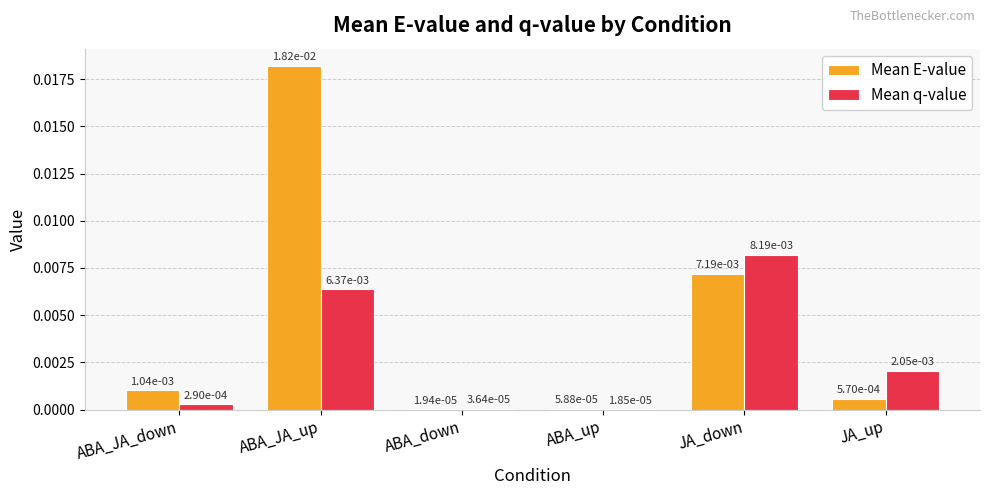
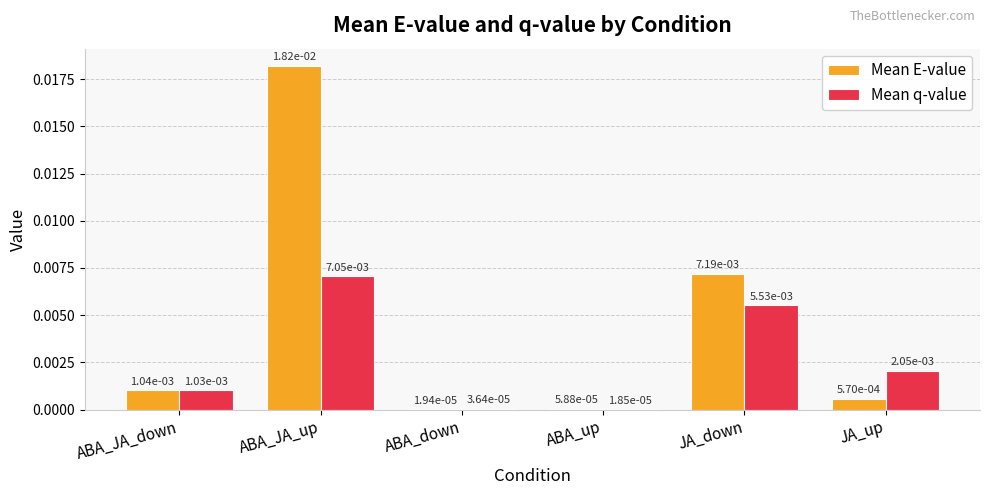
  {
    "Mean E-value": {
      "ABA_JA_down": "1.04e-03",
      "ABA_JA_up": "1.82e-02",
      "ABA_down": "1.94e-05",
      "ABA_up": "5.88e-05",
      "JA_down": "7.19e-03",
      "JA_up": "5.70e-04"
    },
    "Mean q-value": {
-     "ABA_JA_down": "2.90e-04",
-     "ABA_JA_up": "6.37e-03",
+     "ABA_JA_down": "1.03e-03",
+     "ABA_JA_up": "7.05e-03",
      "ABA_down": "3.64e-05",
      "ABA_up": "1.85e-05",
-     "JA_down": "8.19e-03",
+     "JA_down": "5.53e-03",
      "JA_up": "2.05e-03"
    }
  }
